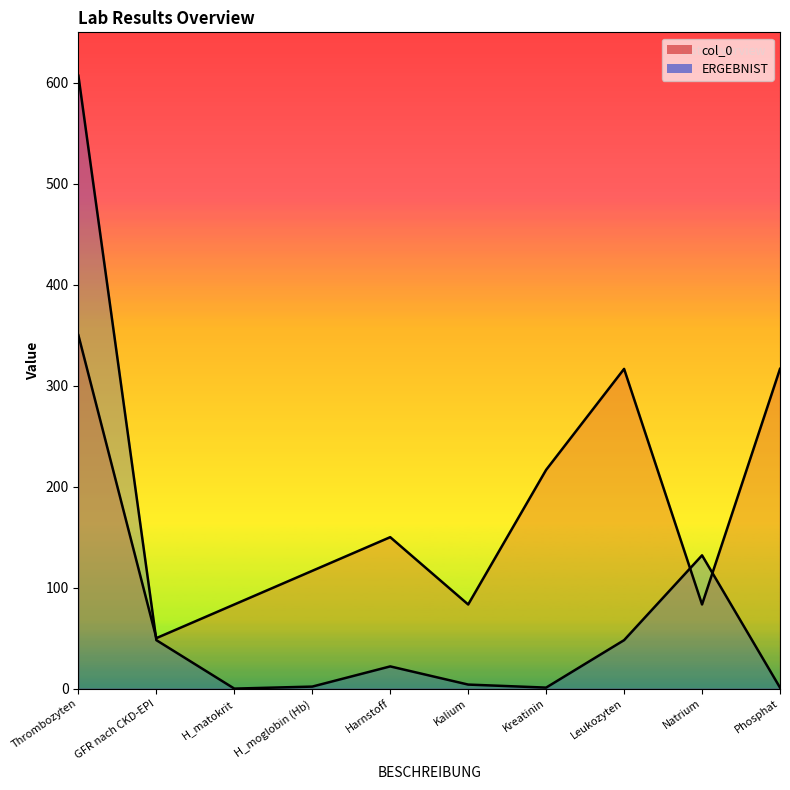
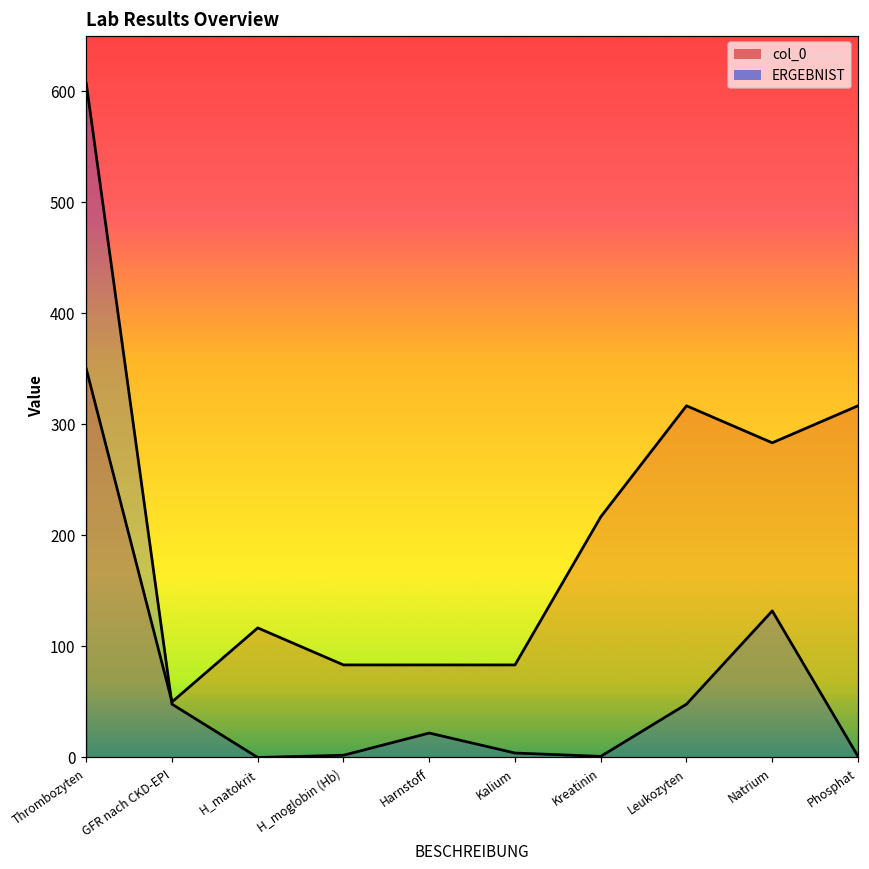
  {
    "col_0": {
      "Thrombozyten": 350,
-     "H_matokrit": 83,
-     "H_moglobin (Hb)": 117,
-     "Harnstoff": 150,
+     "H_matokrit": 117,
+     "H_moglobin (Hb)": 83,
+     "Harnstoff": 83,
      "Kalium": 83,
      "Kreatinin": 217,
      "Leukozyten": 317,
-     "Natrium": 83,
+     "Natrium": 283,
      "Phosphat": 317
    },
    "ERGEBNIST": {
      "Thrombozyten": 607,
      "H_matokrit": 0,
      "H_moglobin (Hb)": 2,
      "Harnstoff": 22,
      "Kalium": 4,
      "Kreatinin": 1,
      "Leukozyten": 48,
      "Natrium": 132,
      "Phosphat": 1
    }
  }
